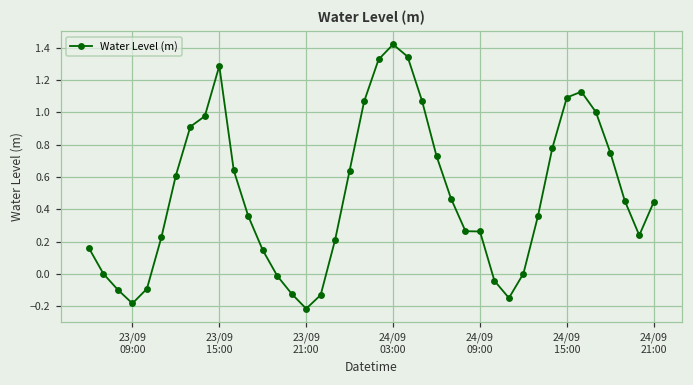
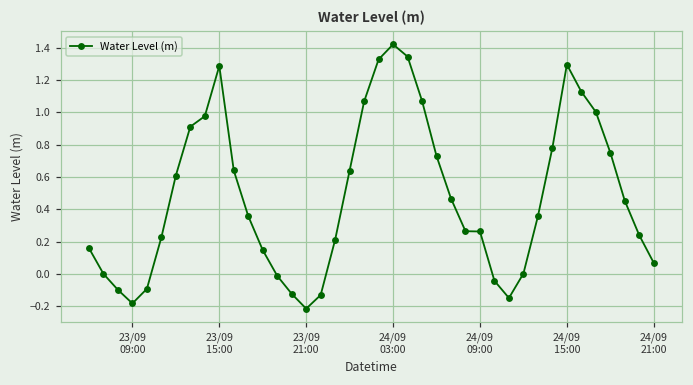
  {
    "23/09 09:00": -0.18,
    "23/09 15:00": 1.29,
    "23/09 21:00": -0.21,
    "24/09 03:00": 1.42,
    "24/09 09:00": 0.26,
-   "24/09 15:00": 1.09,
-   "24/09 21:00": 0.45
+   "24/09 15:00": 1.30,
+   "24/09 21:00": 0.07
  }
